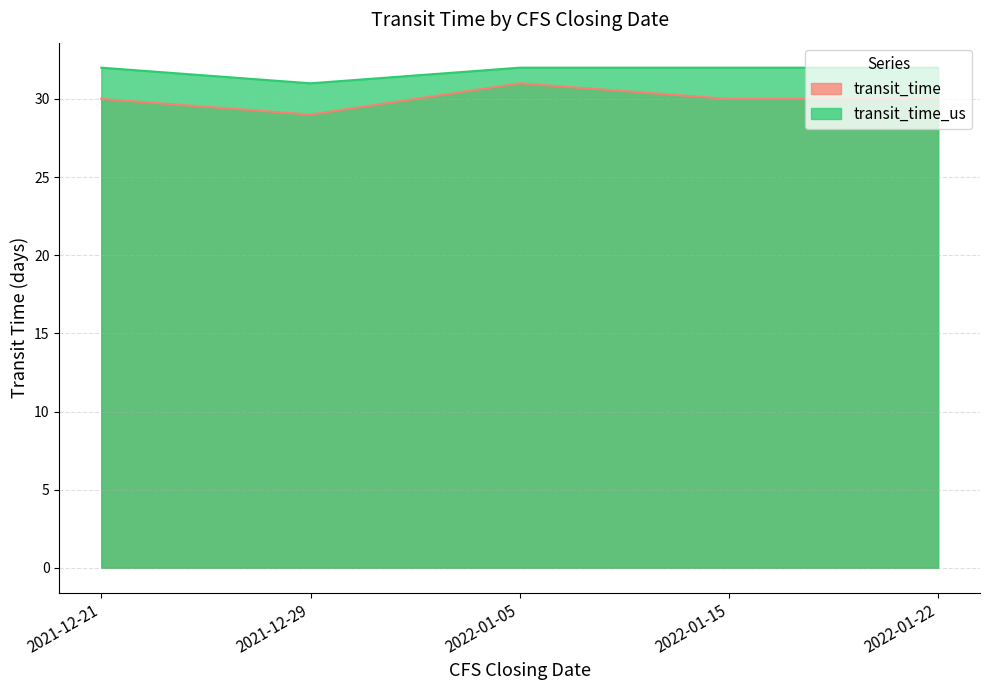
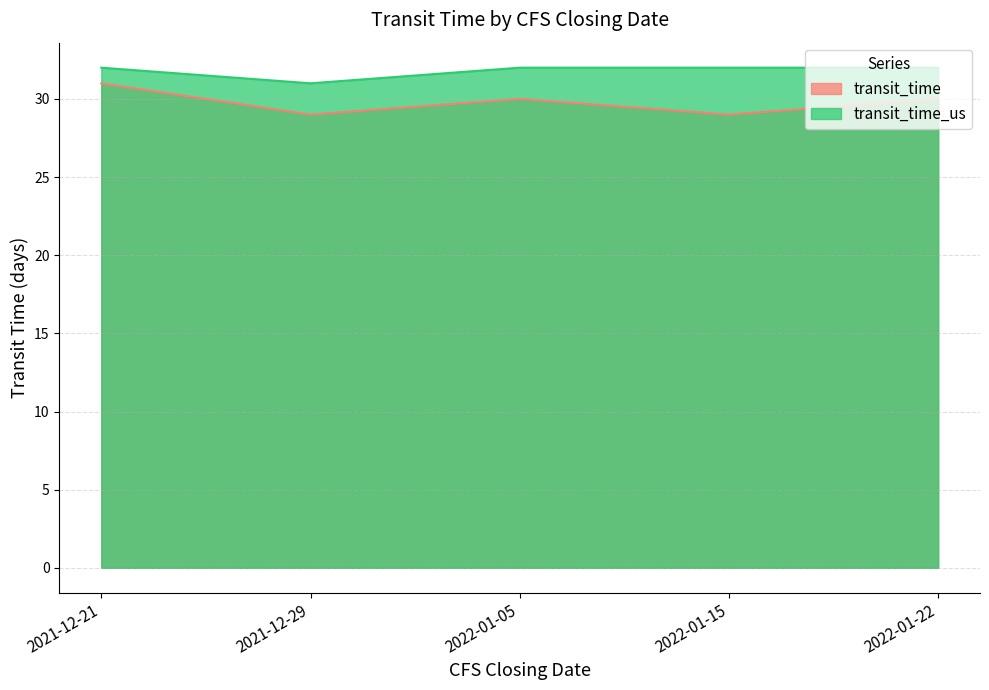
  {
    "transit_time": {
-     "2021-12-21": 30,
+     "2021-12-21": 31,
      "2021-12-29": 29,
-     "2022-01-05": 31,
-     "2022-01-15": 30
+     "2022-01-05": 30,
+     "2022-01-15": 29
    },
    "transit_time_us": {
      "2021-12-21": 32,
      "2021-12-29": 31,
      "2022-01-05": 32,
      "2022-01-15": 32
    }
  }
